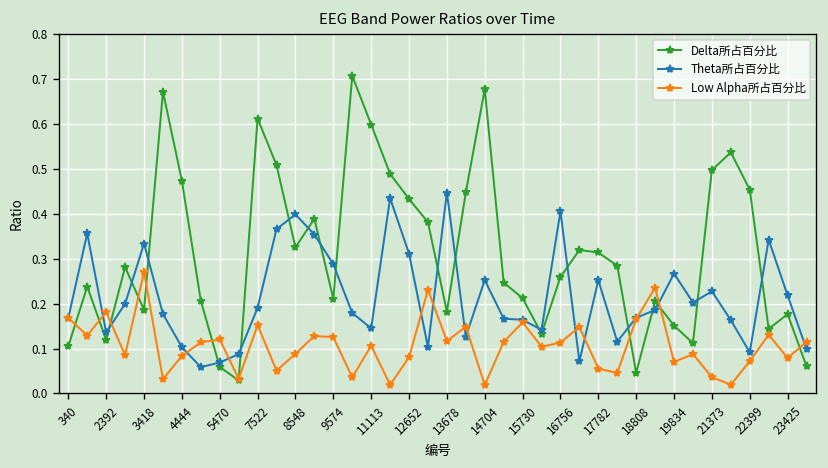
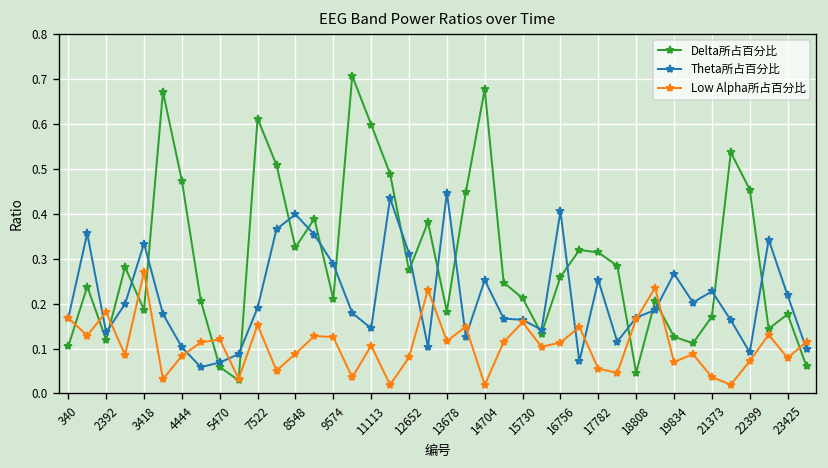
  {
    "Delta所占百分比": {
      "340": 0.10,
      "2392": 0.12,
      "3418": 0.19,
      "4444": 0.47,
      "5470": 0.06,
      "7522": 0.61,
      "8548": 0.33,
      "9574": 0.21,
      "11113": 0.60,
-     "12652": 0.43,
+     "12652": 0.27,
      "13678": 0.18,
      "14704": 0.68,
      "15730": 0.21,
      "16756": 0.26,
      "17782": 0.31,
      "18808": 0.05,
-     "19834": 0.15,
-     "21373": 0.50,
+     "19834": 0.13,
+     "21373": 0.17,
      "22399": 0.45,
      "23425": 0.18
    },
    "Theta所占百分比": {
      "2392": 0.14,
      "3418": 0.33,
      "4444": 0.10,
      "5470": 0.07,
      "7522": 0.19,
      "8548": 0.40,
      "9574": 0.29,
      "11113": 0.15,
      "12652": 0.31,
      "13678": 0.45,
      "14704": 0.25,
      "16756": 0.41,
      "17782": 0.25,
      "19834": 0.27,
      "21373": 0.23,
      "22399": 0.09,
      "23425": 0.22
    },
    "Low Alpha所占百分比": {
      "2392": 0.18,
      "3418": 0.27,
      "4444": 0.08,
      "5470": 0.12,
      "7522": 0.15,
      "8548": 0.09,
      "9574": 0.13,
      "11113": 0.11,
      "12652": 0.08,
      "13678": 0.12,
      "14704": 0.02,
      "16756": 0.11,
      "17782": 0.06,
      "19834": 0.07,
      "21373": 0.04,
      "22399": 0.07,
      "23425": 0.08
    }
  }
